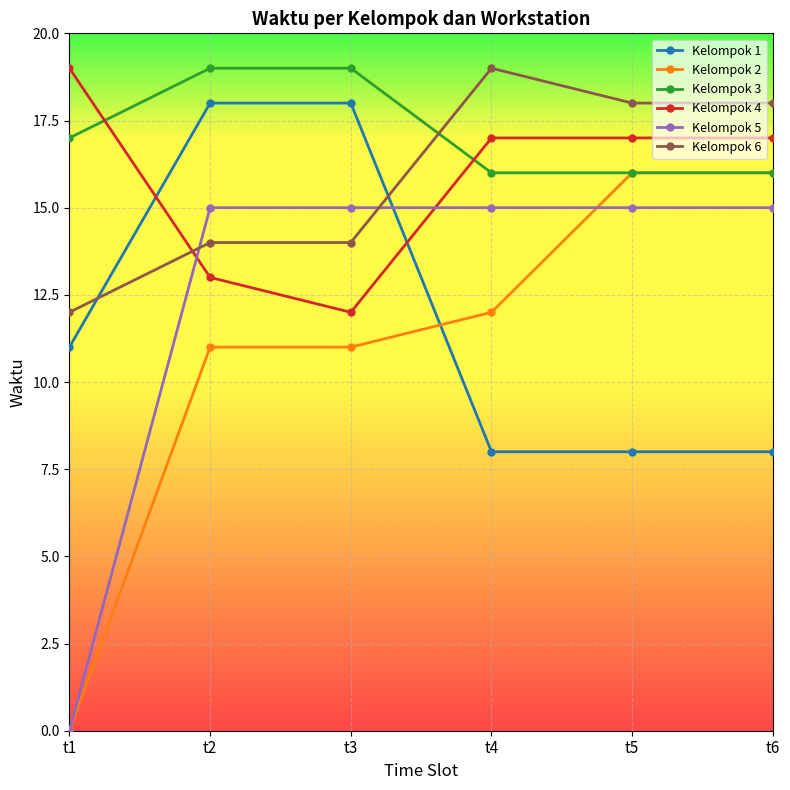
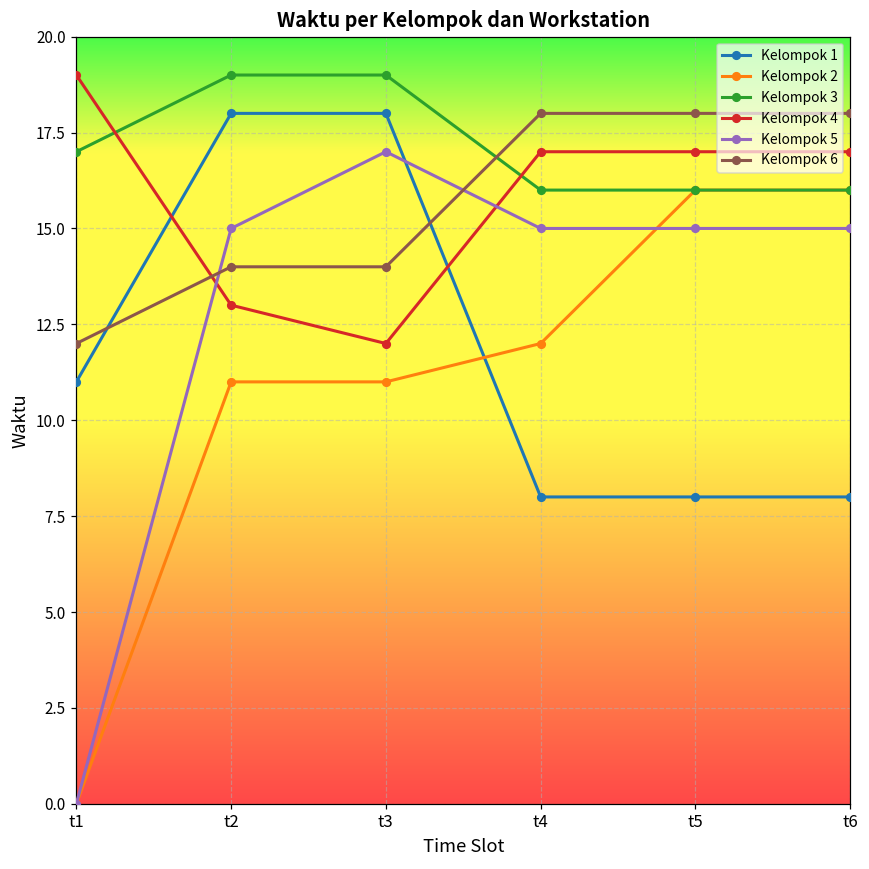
  {
    "Kelompok 1": {
      "t1": 11,
      "t2": 18,
      "t3": 18,
      "t4": 8,
      "t5": 8,
      "t6": 8
    },
    "Kelompok 2": {
      "t2": 11,
      "t3": 11,
      "t4": 12
    },
    "Kelompok 3": {
      "t1": 17,
      "t2": 19,
      "t3": 19,
      "t4": 16
    },
    "Kelompok 4": {
      "t1": 19,
      "t2": 13,
      "t3": 12,
      "t4": 17,
      "t5": 17,
      "t6": 17
    },
    "Kelompok 5": {
      "t2": 15,
-     "t3": 15,
+     "t3": 17,
      "t4": 15,
      "t5": 15,
      "t6": 15
    },
    "Kelompok 6": {
      "t1": 12,
      "t2": 14,
      "t3": 14,
-     "t4": 19,
+     "t4": 18,
      "t5": 18,
      "t6": 18
    }
  }
